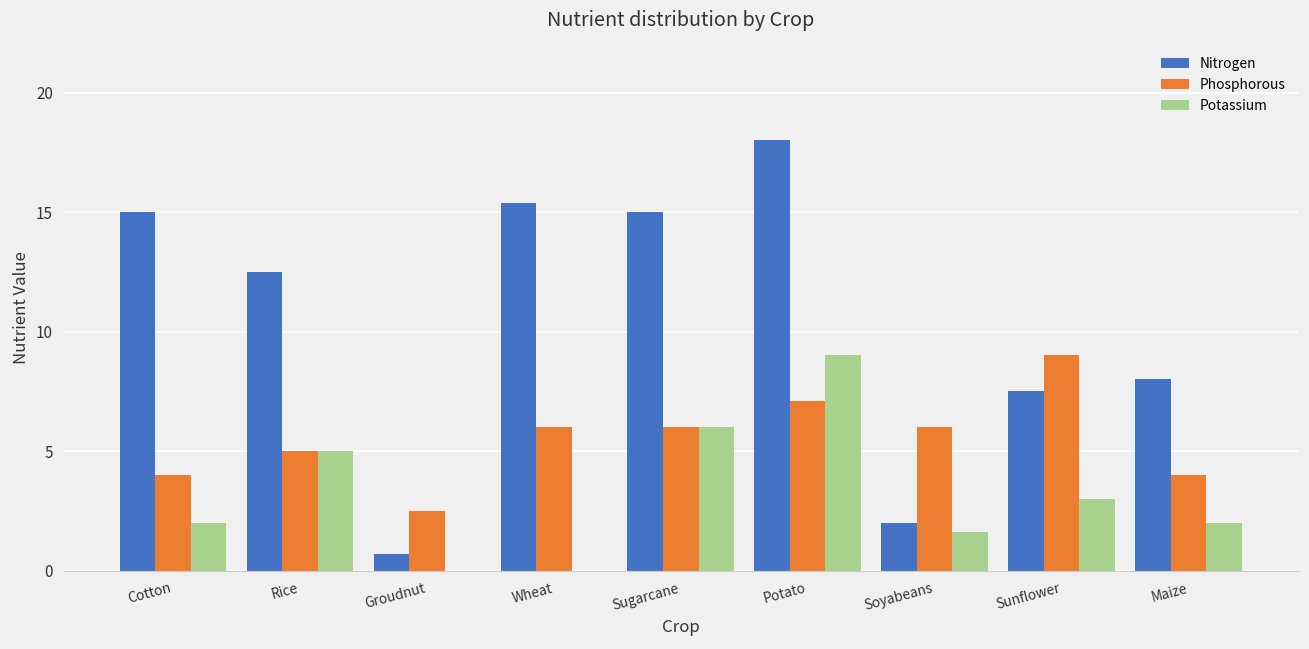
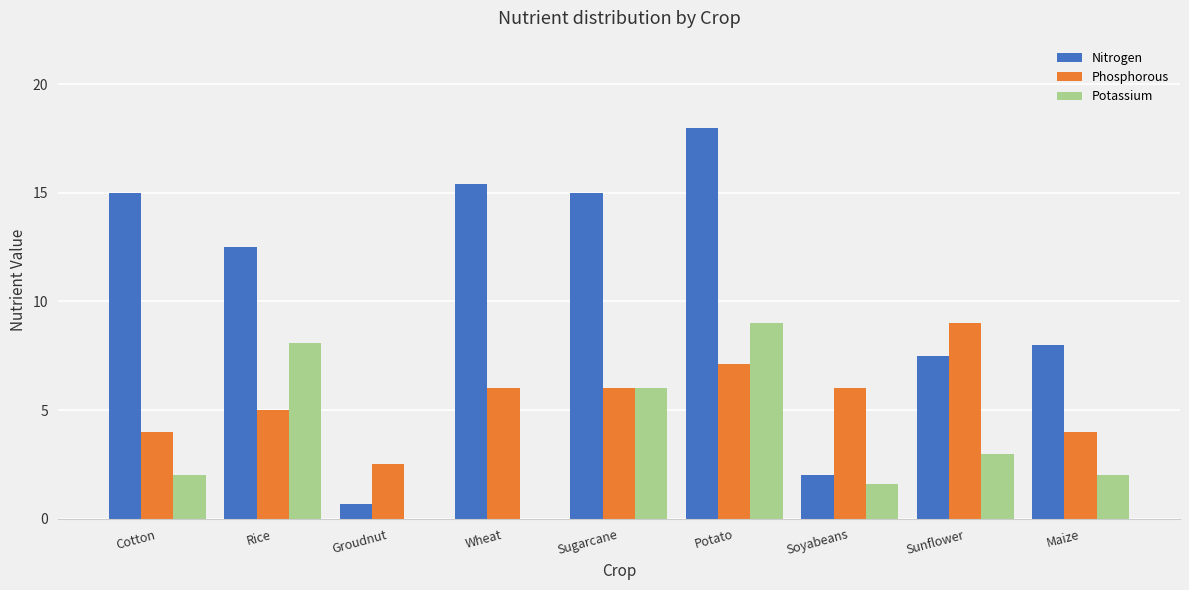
  {
    "Nitrogen": {
      "Cotton": 15.0,
      "Rice": 12.5,
      "Groudnut": 0.7,
      "Wheat": 15.4,
      "Sugarcane": 15.0,
      "Potato": 18.0,
      "Soyabeans": 2.0,
      "Sunflower": 7.5,
      "Maize": 8.0
    },
    "Phosphorous": {
      "Cotton": 4.0,
      "Rice": 5.0,
      "Groudnut": 2.5,
      "Wheat": 6.0,
      "Sugarcane": 6.0,
      "Potato": 7.1,
      "Soyabeans": 6.0,
      "Sunflower": 9.0,
      "Maize": 4.0
    },
    "Potassium": {
      "Cotton": 2.0,
-     "Rice": 5.0,
+     "Rice": 8.1,
      "Groudnut": 0.0,
      "Wheat": 0.0,
      "Sugarcane": 6.0,
      "Potato": 9.0,
      "Soyabeans": 1.6,
      "Sunflower": 3.0,
      "Maize": 2.0
    }
  }
